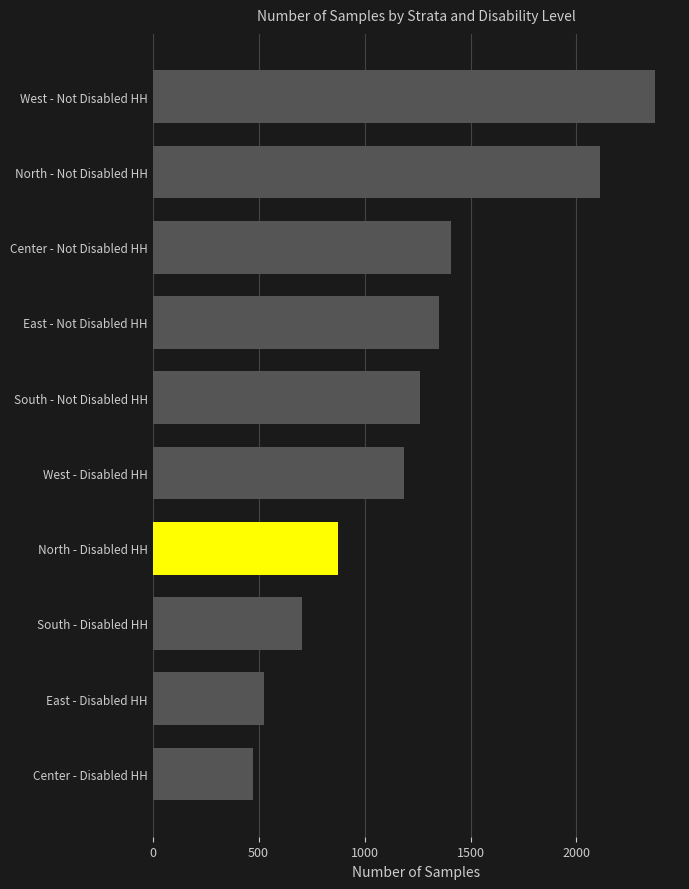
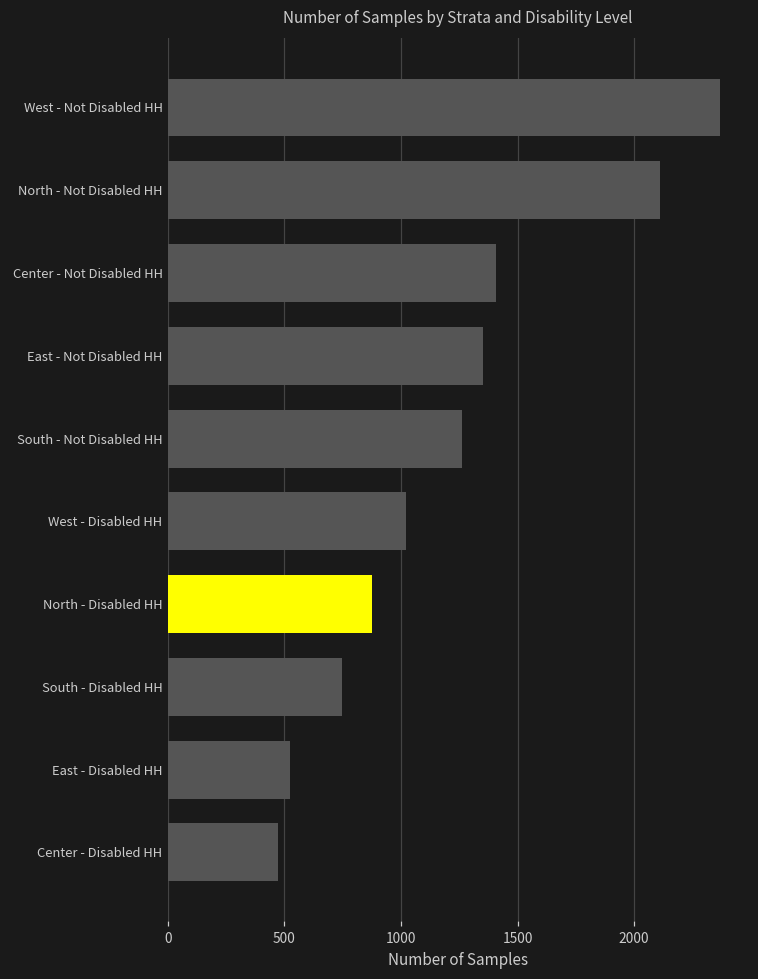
  {
    "West - Not Disabled HH": 2370,
    "North - Not Disabled HH": 2110,
    "Center - Not Disabled HH": 1410,
    "East - Not Disabled HH": 1350,
    "South - Not Disabled HH": 1260,
-   "West - Disabled HH": 1190,
+   "West - Disabled HH": 1020,
    "North - Disabled HH": 870,
-   "South - Disabled HH": 710,
+   "South - Disabled HH": 750,
    "East - Disabled HH": 530,
    "Center - Disabled HH": 470
  }
